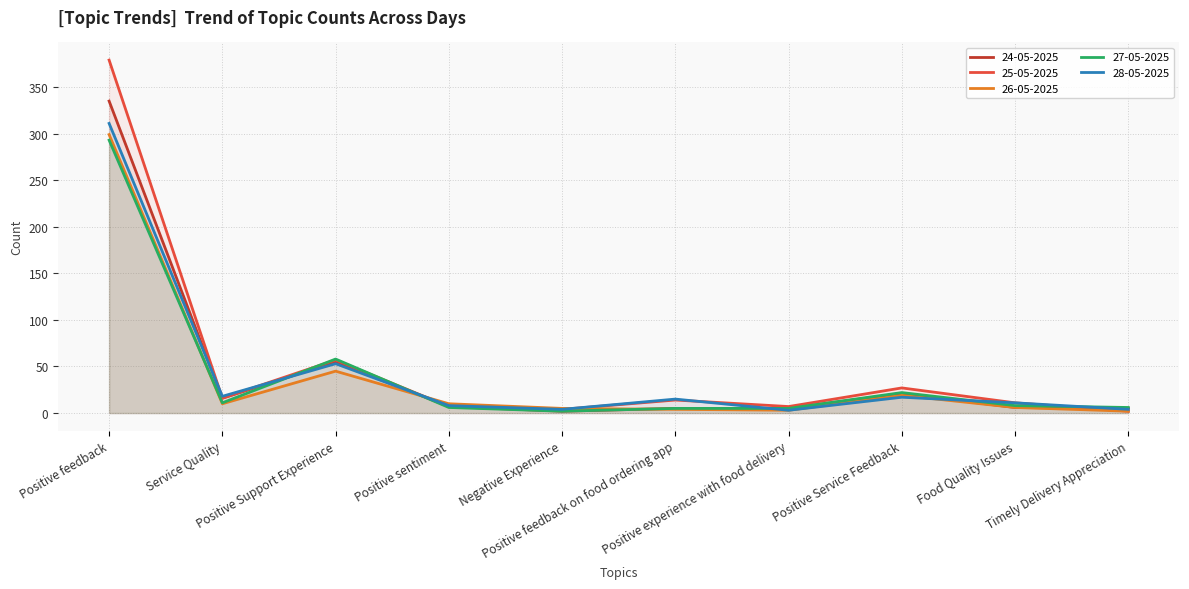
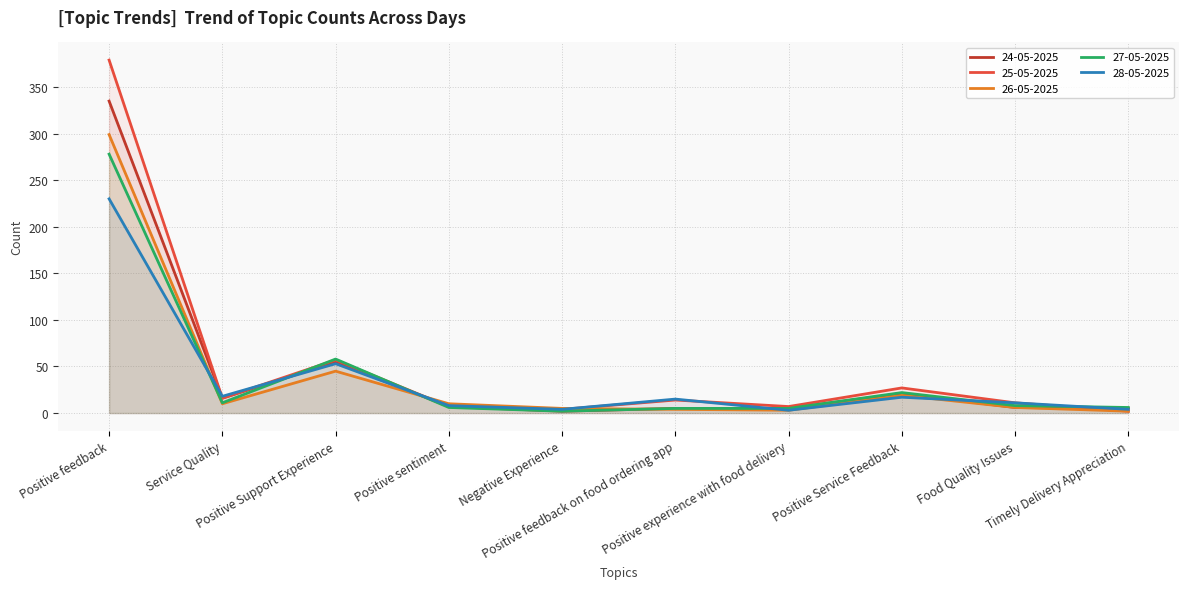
  {
    "27-05-2025": {
-     "Positive feedback": 290
+     "Positive feedback": 280
    },
    "28-05-2025": {
-     "Positive feedback": 310
+     "Positive feedback": 230
    }
  }
